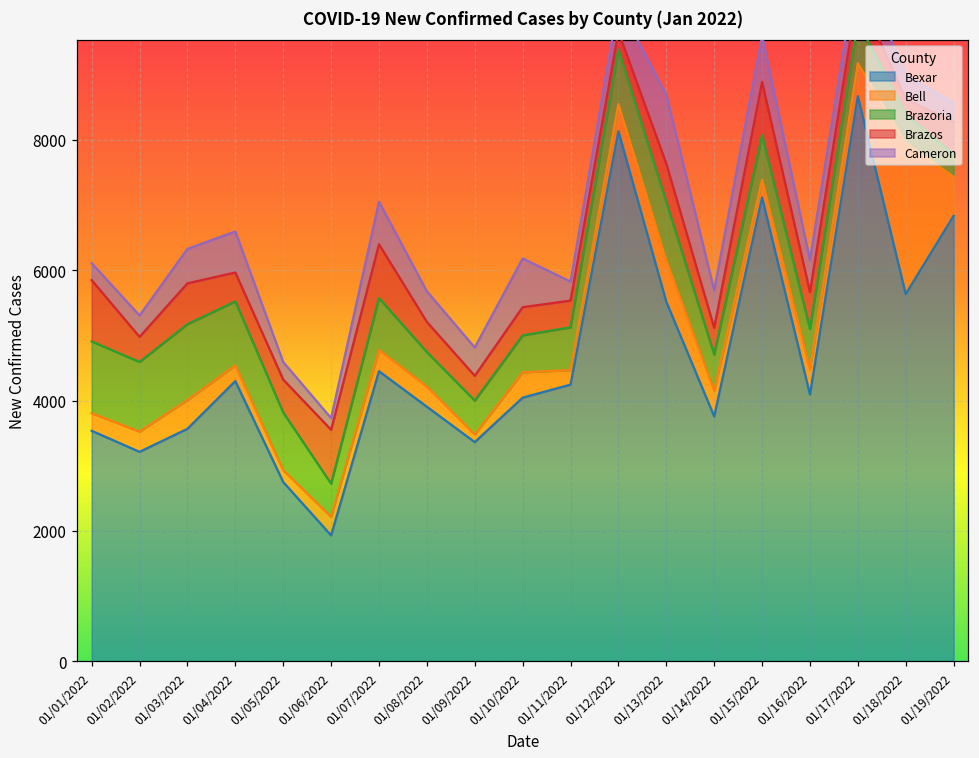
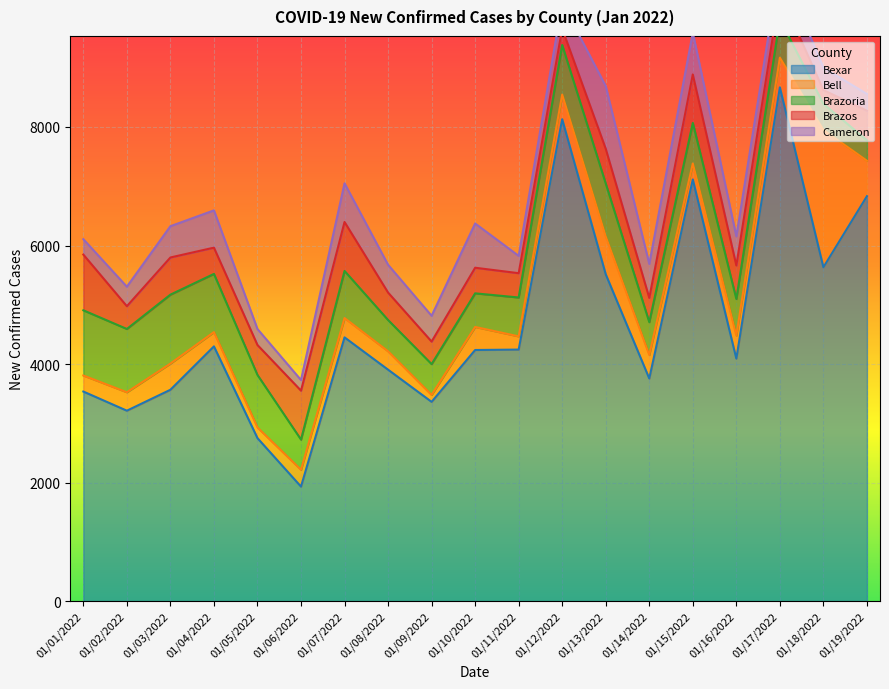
  {
    "Bexar": {
      "01/01/2022": 3500,
      "01/02/2022": 3200,
      "01/03/2022": 3600,
      "01/04/2022": 4300,
      "01/05/2022": 2800,
      "01/06/2022": 1900,
      "01/07/2022": 4500,
      "01/08/2022": 3900,
      "01/09/2022": 3400,
-     "01/10/2022": 4000,
+     "01/10/2022": 4200,
      "01/11/2022": 4200,
      "01/12/2022": 8100,
      "01/13/2022": 5500,
      "01/14/2022": 3800,
      "01/15/2022": 7100,
      "01/16/2022": 4100,
      "01/17/2022": 8700,
      "01/18/2022": 5600,
      "01/19/2022": 6800
    },
    "Bell": {
      "01/01/2022": 300,
      "01/02/2022": 300,
      "01/03/2022": 400,
      "01/04/2022": 200,
      "01/05/2022": 200,
      "01/06/2022": 300,
      "01/07/2022": 300,
      "01/08/2022": 300,
      "01/09/2022": 100,
      "01/10/2022": 400,
      "01/11/2022": 200,
      "01/12/2022": 400,
      "01/13/2022": 600,
      "01/14/2022": 400,
      "01/15/2022": 300,
      "01/16/2022": 400,
      "01/17/2022": 500,
      "01/19/2022": 600
    },
    "Brazoria": {
      "01/01/2022": 1100,
      "01/02/2022": 1100,
      "01/03/2022": 1200,
      "01/04/2022": 1000,
      "01/05/2022": 900,
      "01/06/2022": 500,
      "01/07/2022": 800,
      "01/08/2022": 500,
      "01/09/2022": 500,
      "01/10/2022": 600,
      "01/11/2022": 700,
      "01/12/2022": 800,
      "01/13/2022": 900,
      "01/14/2022": 600,
      "01/15/2022": 700,
      "01/16/2022": 600
    },
    "Brazos": {
      "01/01/2022": 900,
      "01/02/2022": 400,
      "01/03/2022": 600,
      "01/04/2022": 400,
      "01/05/2022": 500,
      "01/06/2022": 800,
      "01/07/2022": 800,
      "01/08/2022": 500,
      "01/09/2022": 400,
      "01/10/2022": 400,
      "01/11/2022": 400,
      "01/13/2022": 600,
      "01/14/2022": 400,
      "01/15/2022": 800,
      "01/16/2022": 600
    },
    "Cameron": {
      "01/01/2022": 300,
      "01/02/2022": 300,
      "01/03/2022": 500,
      "01/04/2022": 600,
      "01/05/2022": 300,
      "01/06/2022": 200,
      "01/07/2022": 700,
      "01/08/2022": 500,
      "01/09/2022": 400,
      "01/10/2022": 700,
      "01/11/2022": 300,
      "01/13/2022": 1100,
      "01/14/2022": 600,
      "01/16/2022": 500
    }
  }
